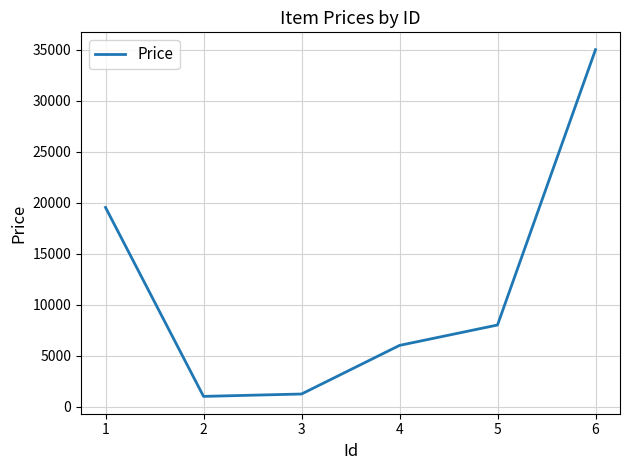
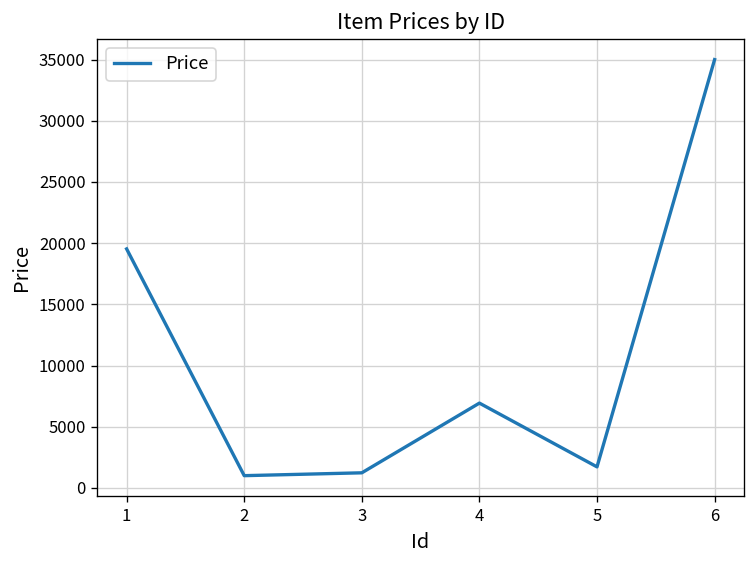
  {
    "1": 19500,
    "2": 1000,
    "3": 1200,
-   "4": 6000,
-   "5": 8000,
+   "4": 6900,
+   "5": 1700,
    "6": 35000
  }
